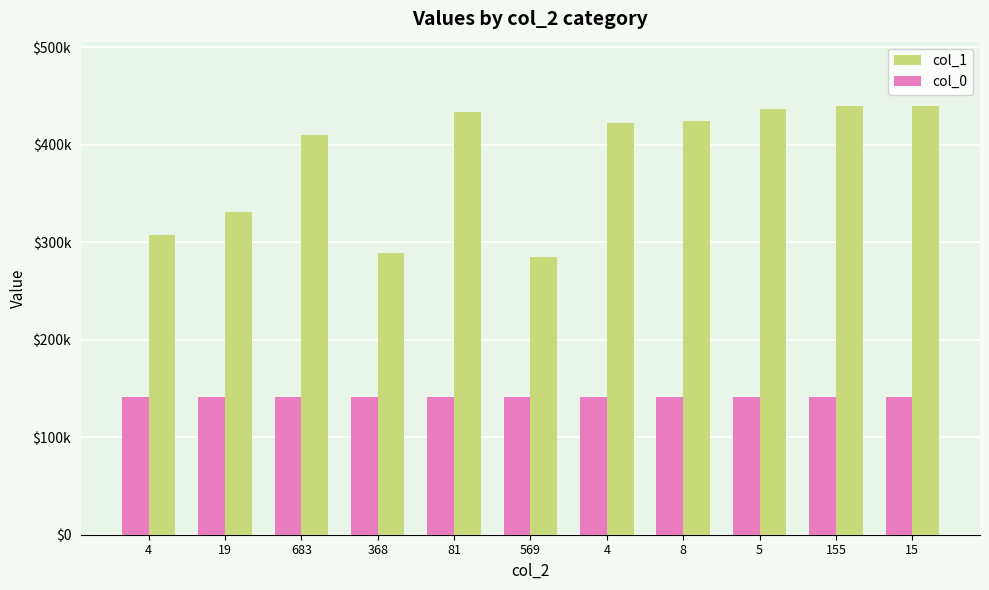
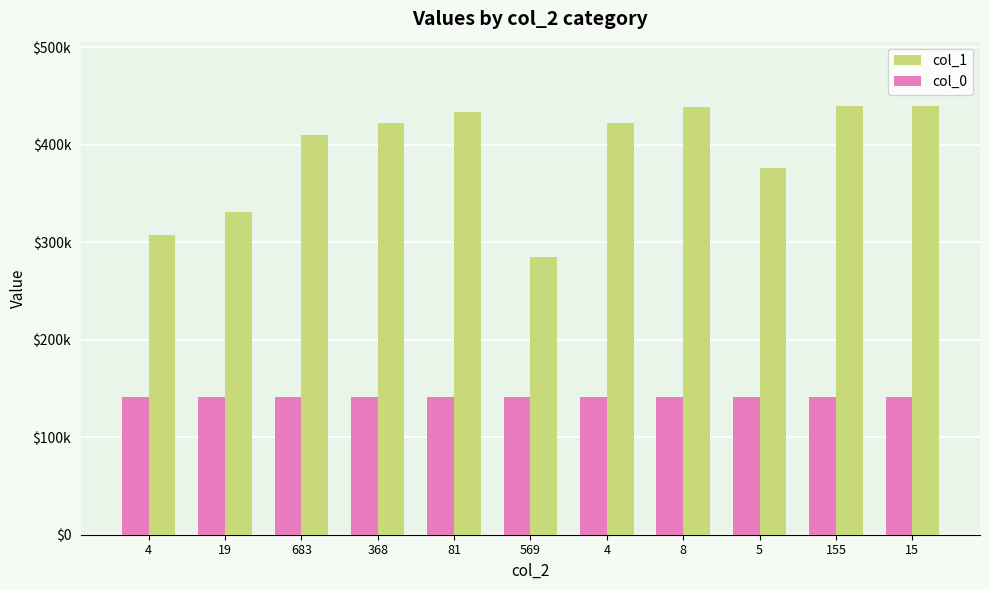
  {
    "col_1": {
      "19": "$330000",
      "683": "$410000",
-     "368": "$290000",
+     "368": "$420000",
      "81": "$430000",
      "569": "$280000",
-     "8": "$420000",
-     "5": "$440000",
+     "8": "$440000",
+     "5": "$380000",
      "155": "$440000",
      "15": "$440000"
    },
    "col_0": {
      "19": "$140000",
      "683": "$140000",
      "368": "$140000",
      "81": "$140000",
      "569": "$140000",
      "8": "$140000",
      "5": "$140000",
      "155": "$140000",
      "15": "$140000"
    }
  }
